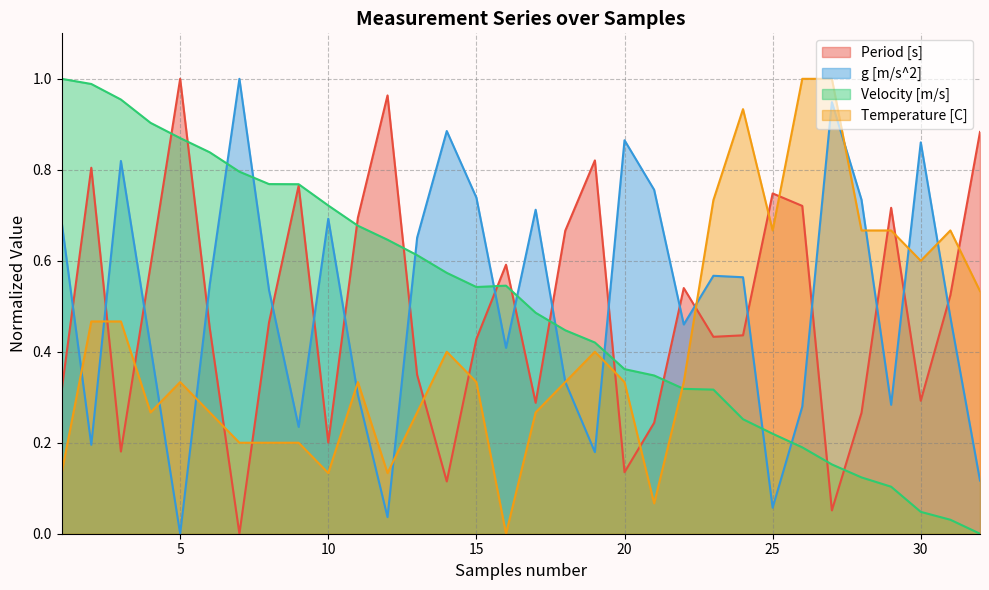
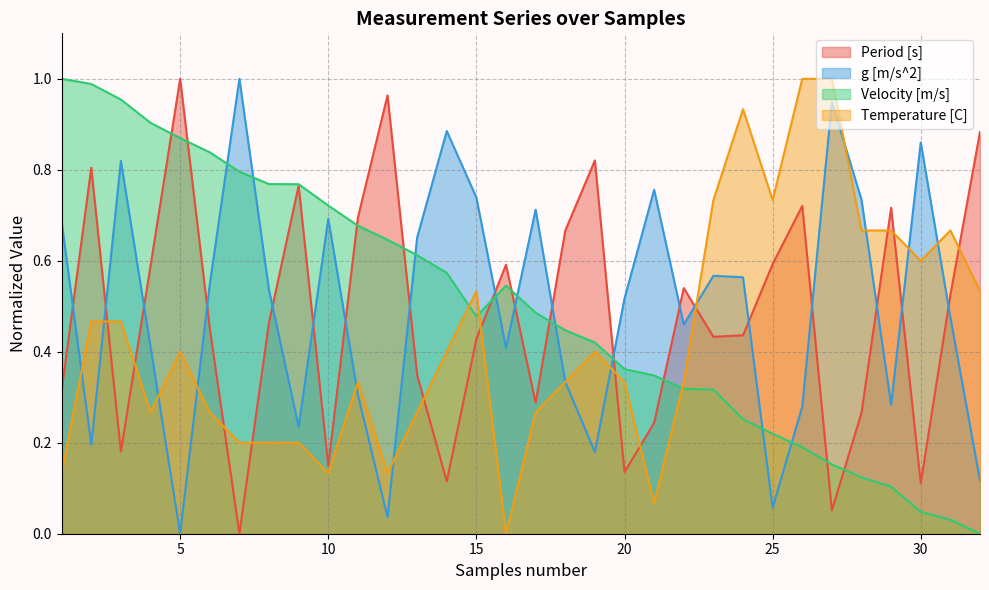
  {
    "Period [s]": {
      "5": 1.00,
-     "10": 0.20,
+     "10": 0.15,
      "15": 0.43,
      "20": 0.14,
-     "25": 0.75,
-     "30": 0.29
+     "25": 0.59,
+     "30": 0.11
    },
    "g [m/s^2]": {
      "5": 0.00,
      "10": 0.69,
      "15": 0.74,
-     "20": 0.86,
+     "20": 0.52,
      "25": 0.06,
      "30": 0.86
    },
    "Velocity [m/s]": {
      "5": 0.87,
      "10": 0.72,
-     "15": 0.54,
+     "15": 0.48,
      "20": 0.36,
      "25": 0.22,
      "30": 0.05
    },
    "Temperature [C]": {
-     "5": 0.33,
+     "5": 0.40,
      "10": 0.13,
-     "15": 0.33,
+     "15": 0.53,
      "20": 0.33,
-     "25": 0.67,
+     "25": 0.73,
      "30": 0.60
    }
  }
